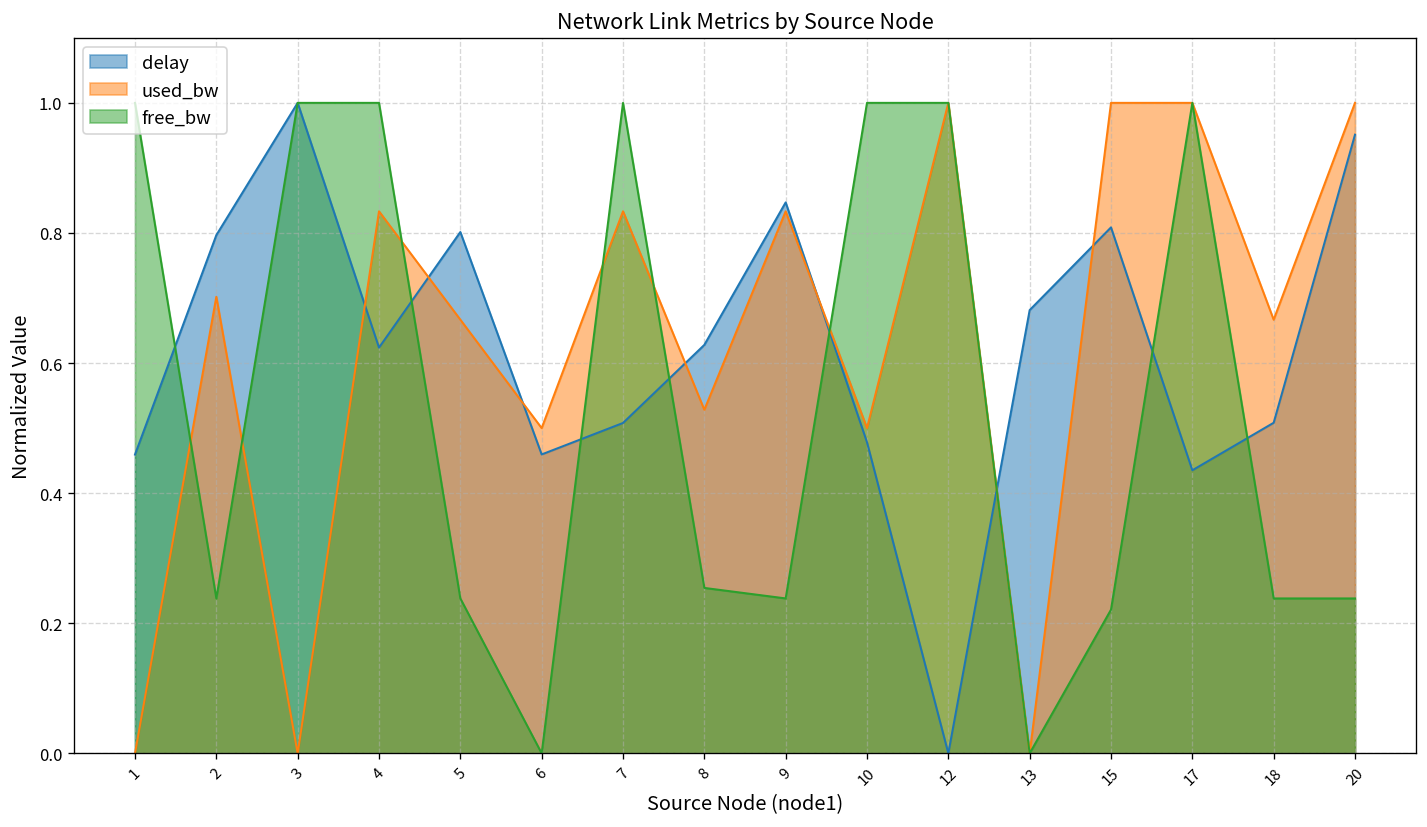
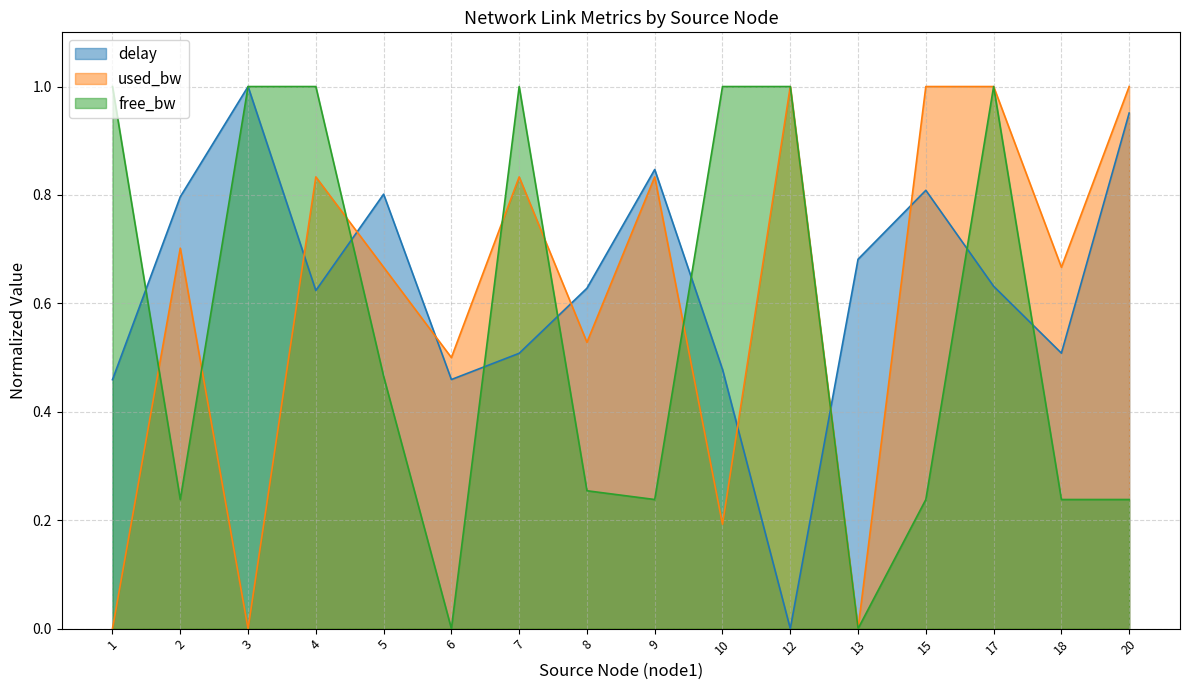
  {
    "delay": {
      "1": 0.46,
      "2": 0.80,
      "4": 0.62,
      "5": 0.80,
      "6": 0.46,
      "7": 0.51,
      "8": 0.63,
      "9": 0.85,
      "10": 0.48,
      "12": 0.00,
      "13": 0.68,
      "15": 0.81,
-     "17": 0.44,
+     "17": 0.63,
      "18": 0.51,
      "20": 0.95
    },
    "used_bw": {
      "1": 0.00,
      "2": 0.70,
      "3": 0.00,
      "4": 0.83,
      "5": 0.67,
      "6": 0.50,
      "7": 0.83,
      "8": 0.53,
      "9": 0.83,
-     "10": 0.50,
+     "10": 0.19,
      "15": 1.00,
      "18": 0.67,
      "20": 1.00
    },
    "free_bw": {
      "2": 0.24,
      "4": 1.00,
-     "5": 0.24,
+     "5": 0.47,
      "6": 0.00,
      "7": 1.00,
      "8": 0.25,
      "9": 0.24,
      "10": 1.00,
-     "15": 0.22,
+     "15": 0.24,
      "18": 0.24,
      "20": 0.24
    }
  }
